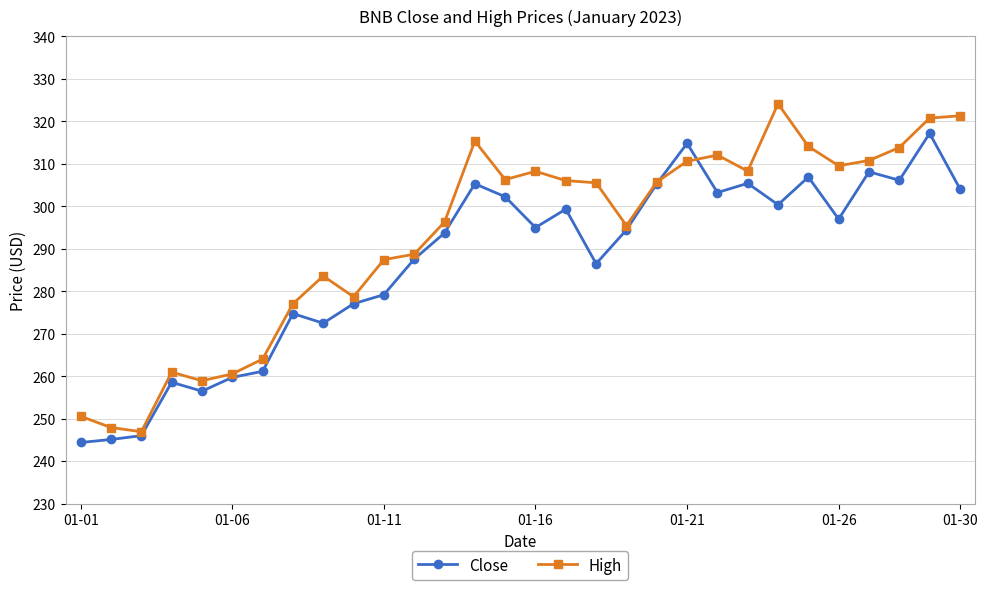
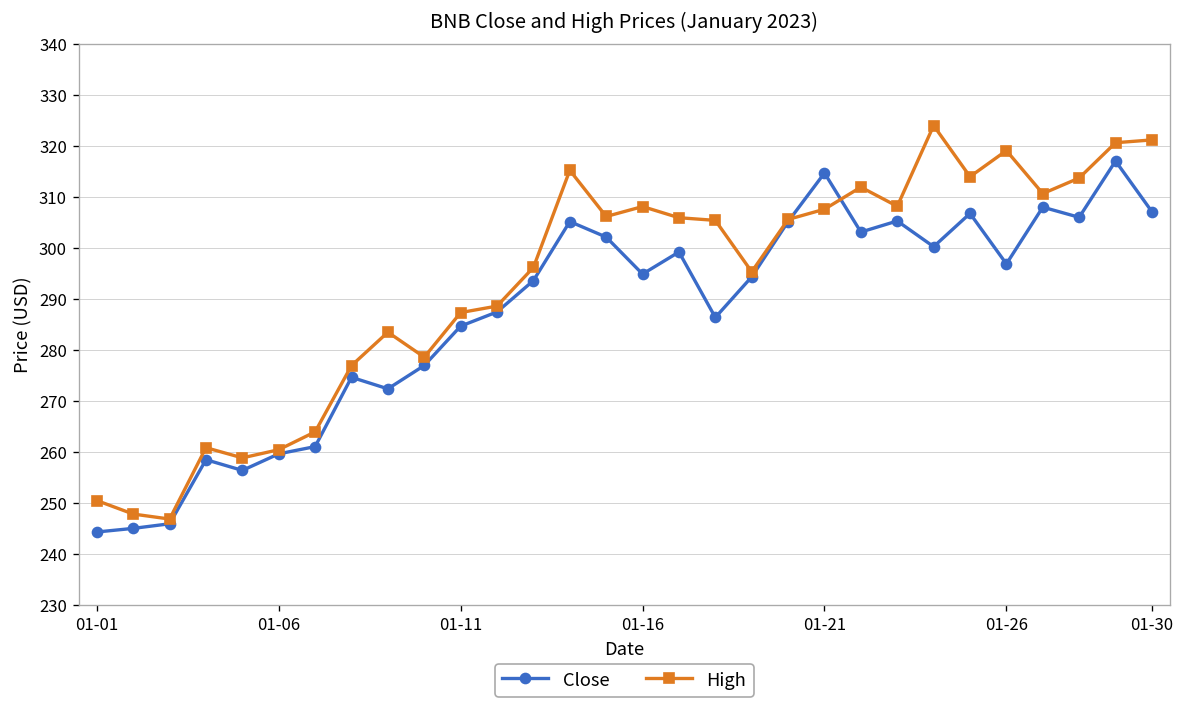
  {
    "Close": {
      "01-01": 244,
      "01-06": 260,
-     "01-11": 279,
+     "01-11": 285,
      "01-16": 295,
      "01-21": 315,
      "01-26": 297,
-     "01-30": 304
+     "01-30": 307
    },
    "High": {
      "01-01": 251,
      "01-06": 261,
      "01-11": 287,
      "01-16": 308,
-     "01-21": 311,
-     "01-26": 309,
+     "01-21": 308,
+     "01-26": 319,
      "01-30": 321
    }
  }
